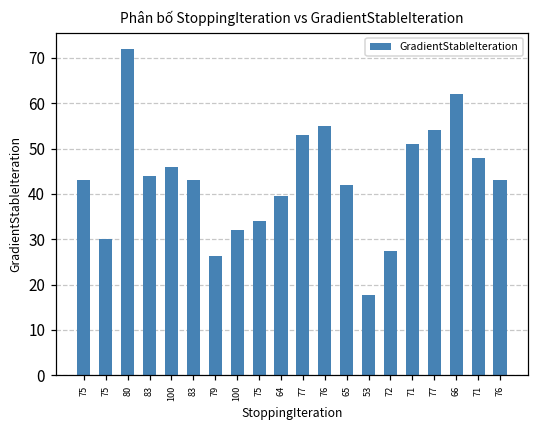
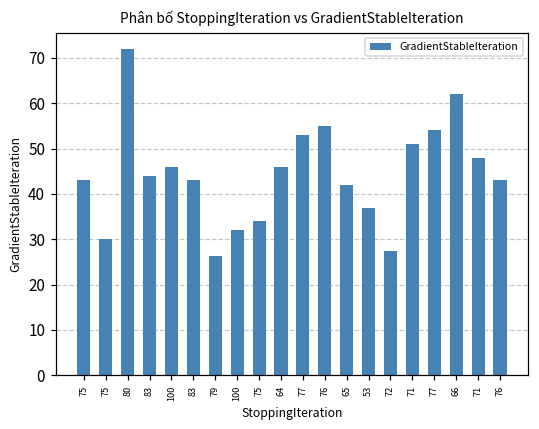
  {
    "80": 72,
    "79": 26,
-   "64": 40,
+   "64": 46,
    "65": 42,
-   "53": 18,
+   "53": 37,
    "72": 28,
    "66": 62
  }
